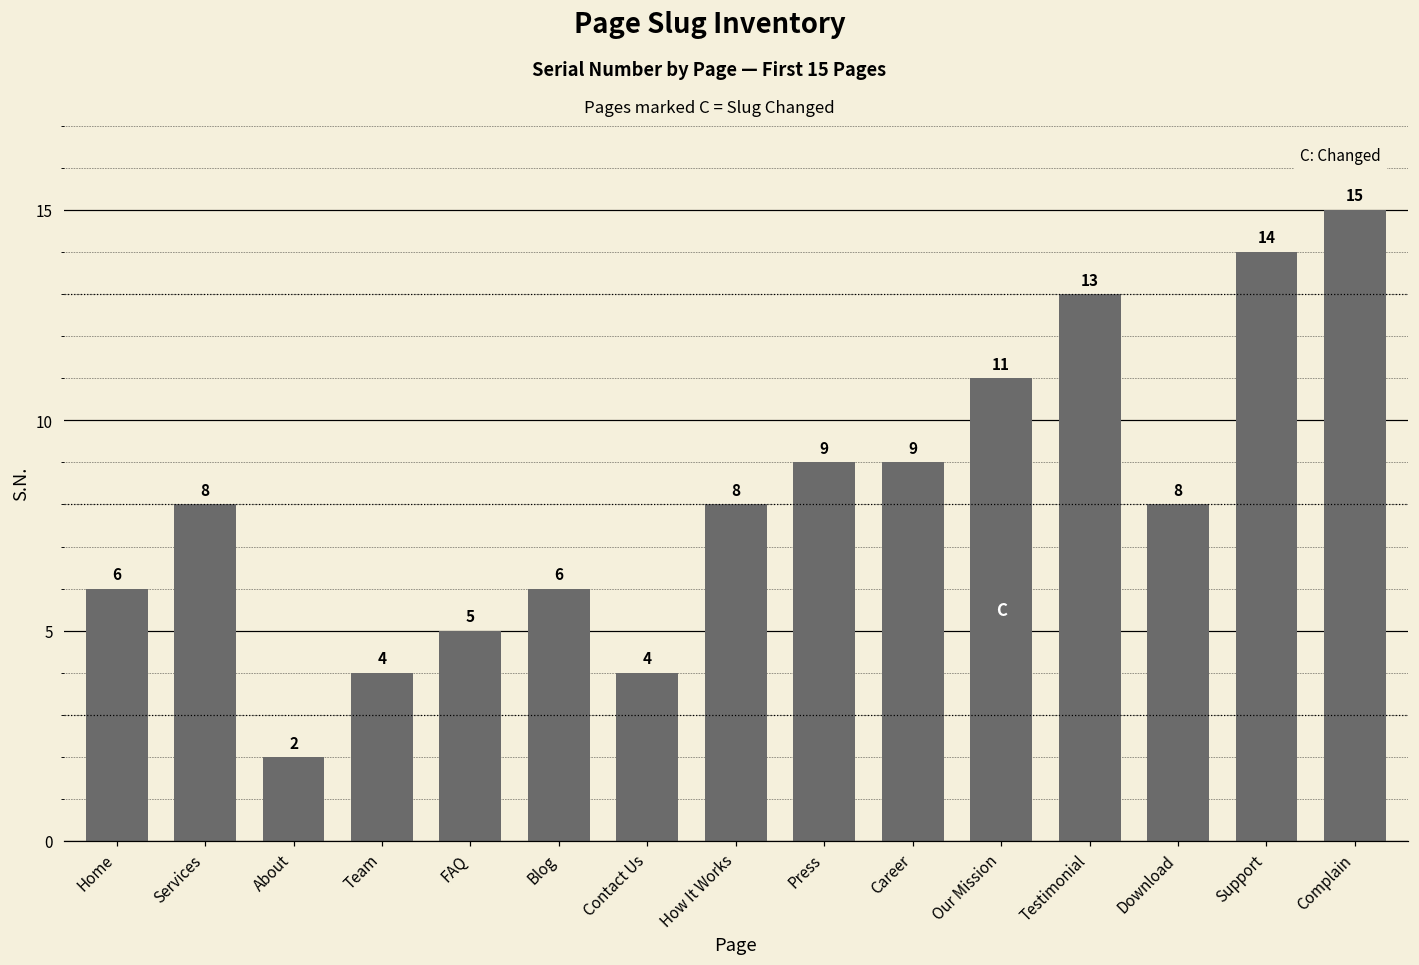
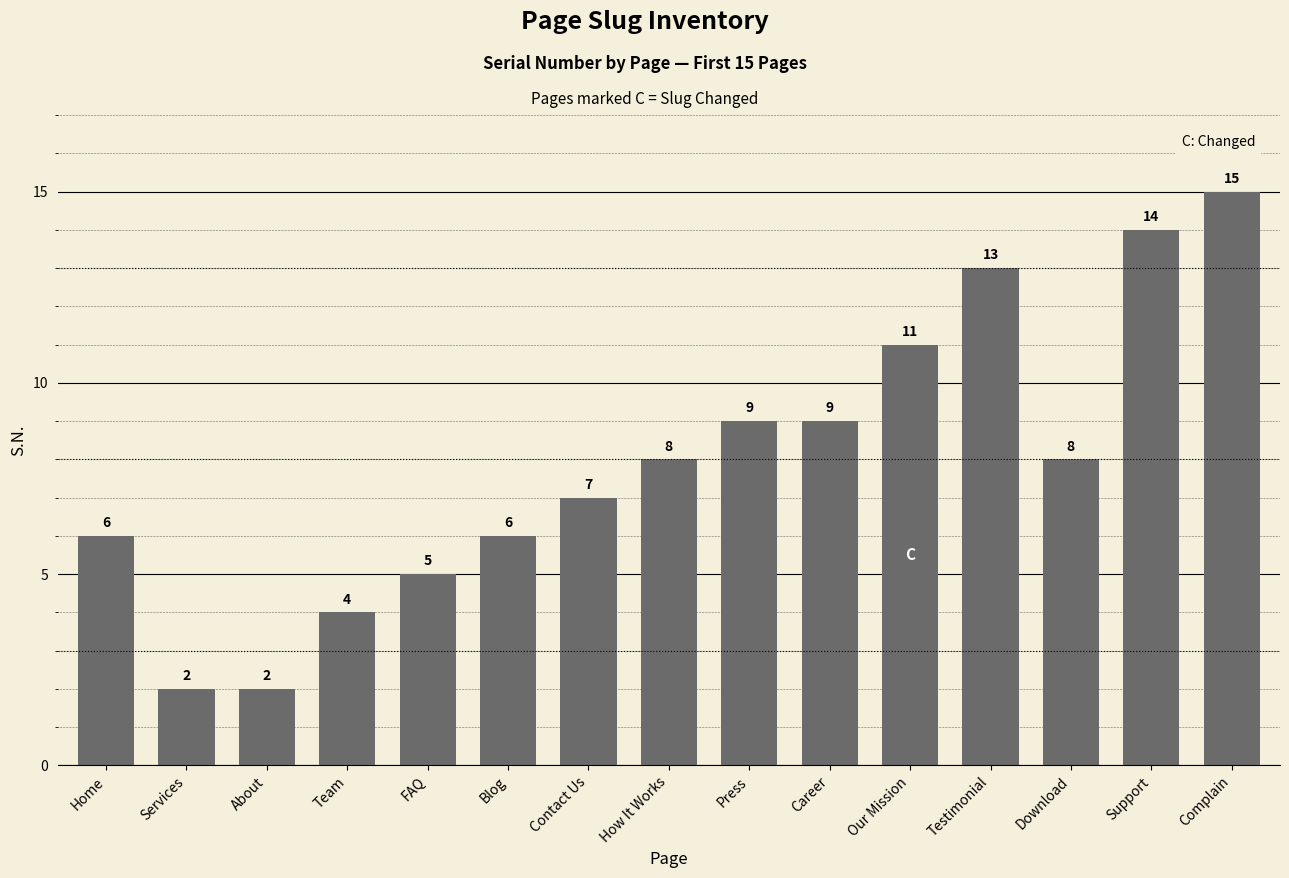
  {
    "Home": 6,
-   "Services": 8,
+   "Services": 2,
    "About": 2,
    "Team": 4,
    "FAQ": 5,
    "Blog": 6,
-   "Contact Us": 4,
+   "Contact Us": 7,
    "How It Works": 8,
    "Press": 9,
    "Career": 9,
    "Our Mission": 11,
    "Testimonial": 13,
    "Download": 8,
    "Support": 14,
    "Complain": 15
  }
